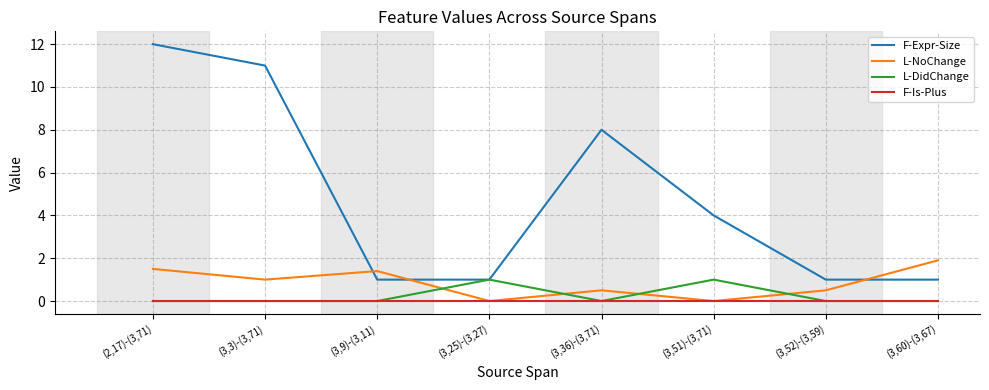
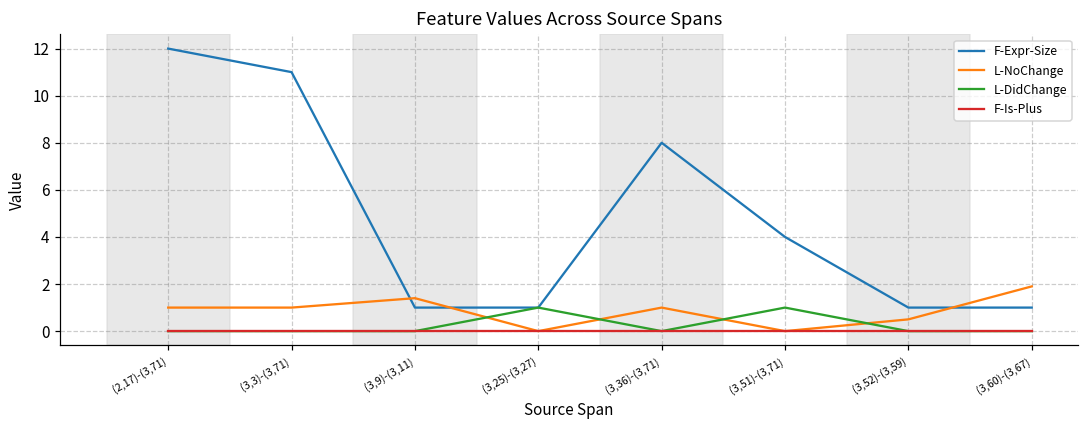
  {
    "F-Expr-Size": {
      "(2,17)-(3,71)": 12.0,
      "(3,3)-(3,71)": 11.0,
      "(3,9)-(3,11)": 1.0,
      "(3,36)-(3,71)": 8.0,
      "(3,51)-(3,71)": 4.0,
      "(3,52)-(3,59)": 1.0,
      "(3,60)-(3,67)": 1.0
    },
    "L-NoChange": {
-     "(2,17)-(3,71)": 1.5,
+     "(2,17)-(3,71)": 1.0,
      "(3,3)-(3,71)": 1.0,
      "(3,9)-(3,11)": 1.4,
-     "(3,36)-(3,71)": 0.5,
+     "(3,36)-(3,71)": 1.0,
      "(3,52)-(3,59)": 0.5,
      "(3,60)-(3,67)": 1.9
    },
    "L-DidChange": {
      "(3,51)-(3,71)": 1.0
    }
  }
